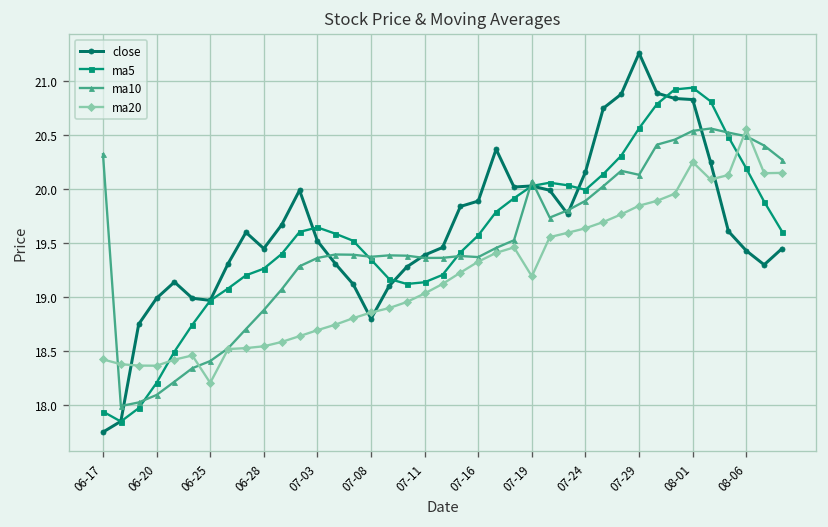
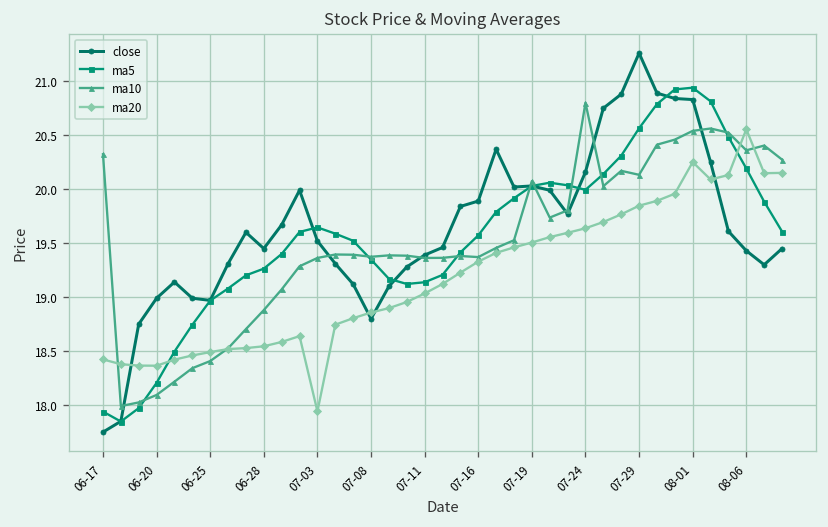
  {
    "ma10": {
      "06-17": 20.3,
      "06-20": 18.1,
      "06-25": 18.4,
      "06-28": 18.9,
      "07-03": 19.4,
      "07-16": 19.4,
      "07-19": 20.1,
-     "07-24": 19.9,
+     "07-24": 20.8,
      "07-29": 20.1,
      "08-01": 20.5,
-     "08-06": 20.5
+     "08-06": 20.4
    },
    "ma20": {
      "06-17": 18.4,
      "06-20": 18.4,
-     "06-25": 18.2,
+     "06-25": 18.5,
      "06-28": 18.5,
-     "07-03": 18.7,
+     "07-03": 17.9,
      "07-08": 18.9,
      "07-11": 19.0,
      "07-16": 19.3,
-     "07-19": 19.2,
+     "07-19": 19.5,
      "07-24": 19.6,
      "07-29": 19.8,
      "08-01": 20.3,
      "08-06": 20.6
    }
  }
